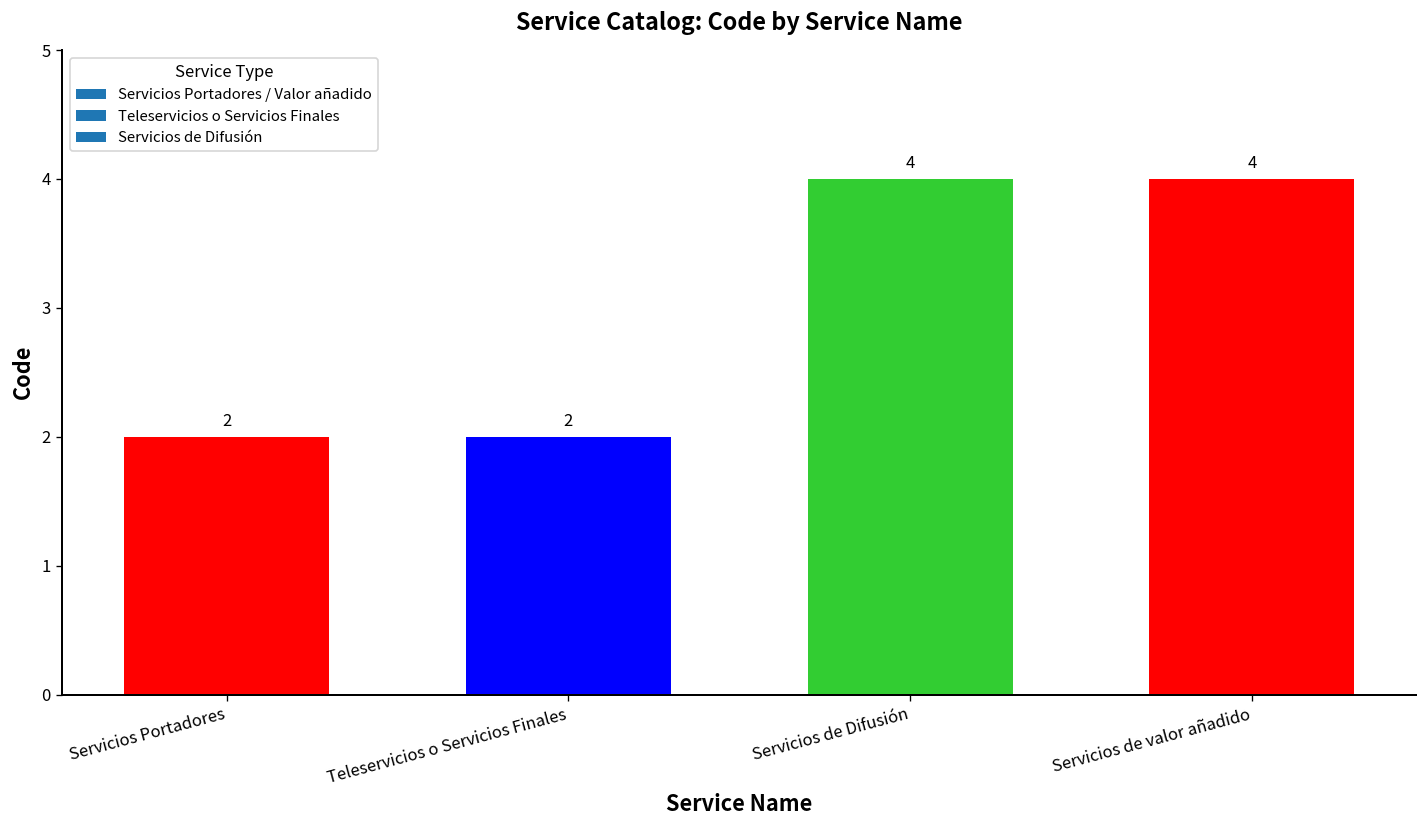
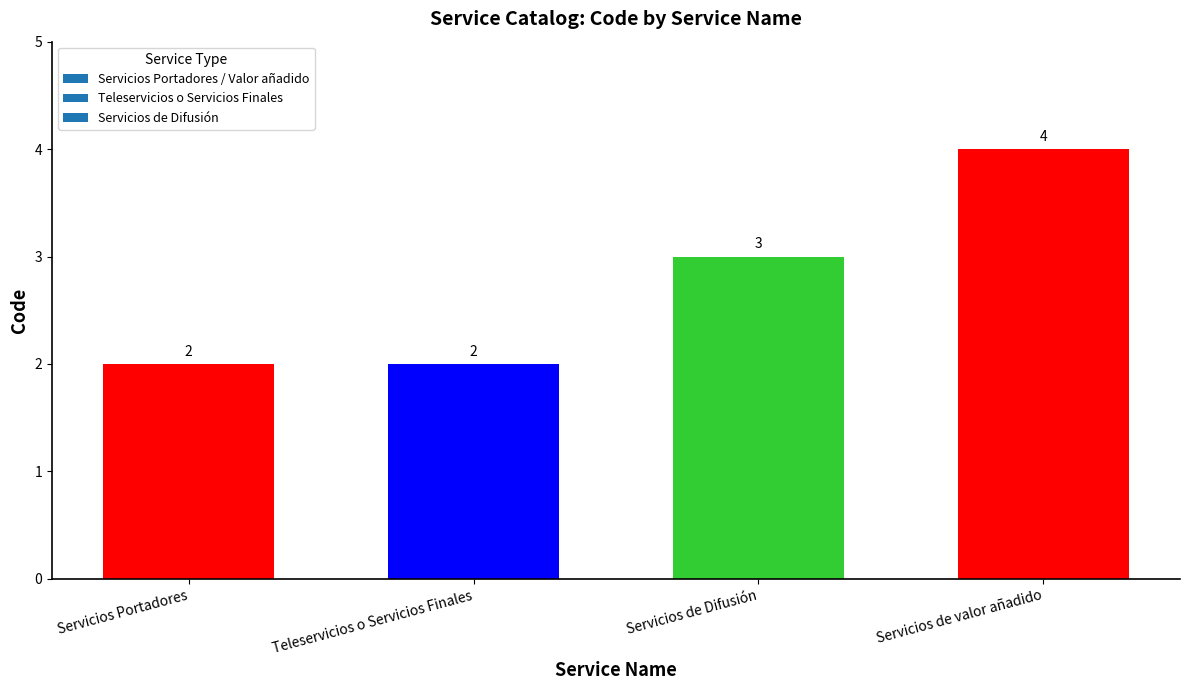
  {
    "Servicios Portadores": 2,
    "Teleservicios o Servicios Finales": 2,
-   "Servicios de Difusión": 4,
+   "Servicios de Difusión": 3,
    "Servicios de valor añadido": 4
  }
